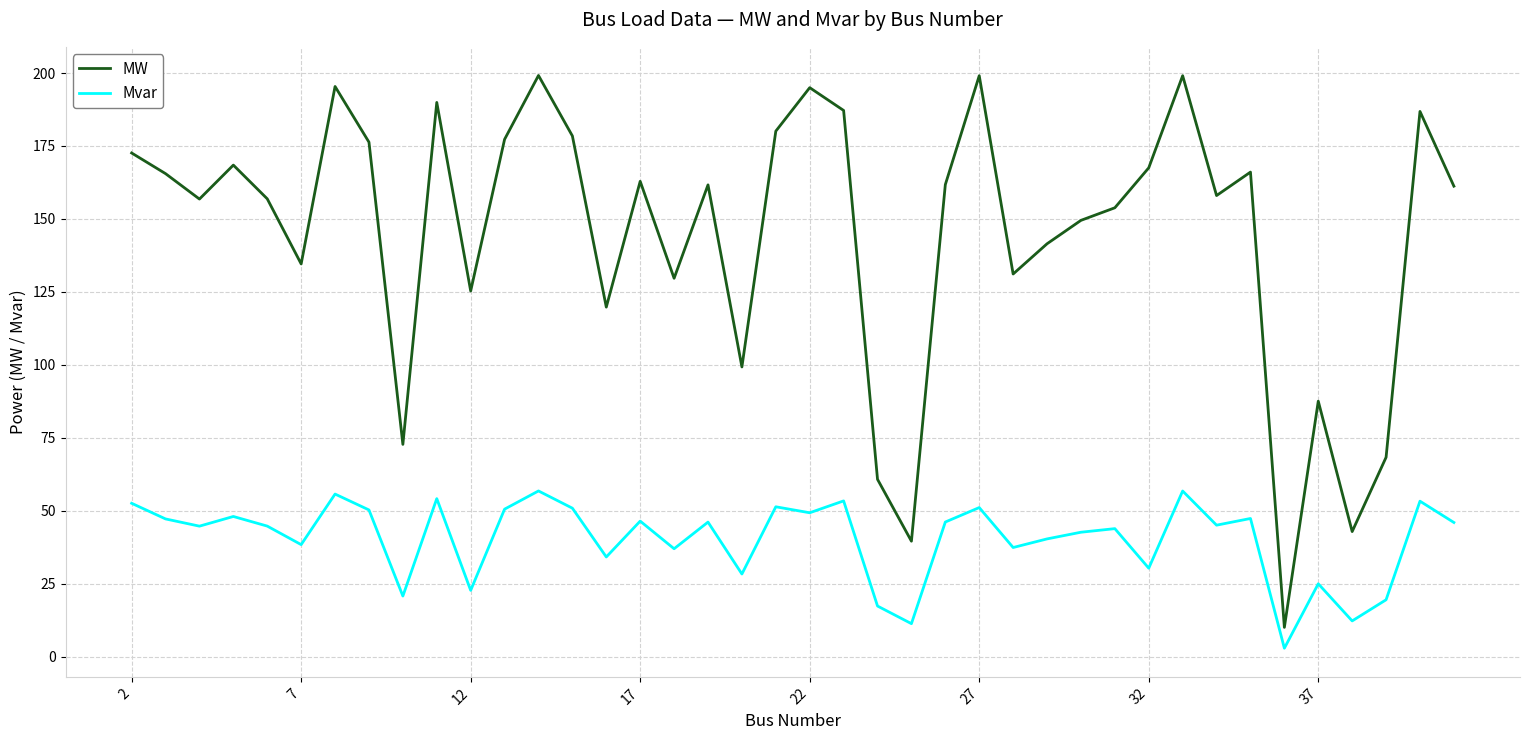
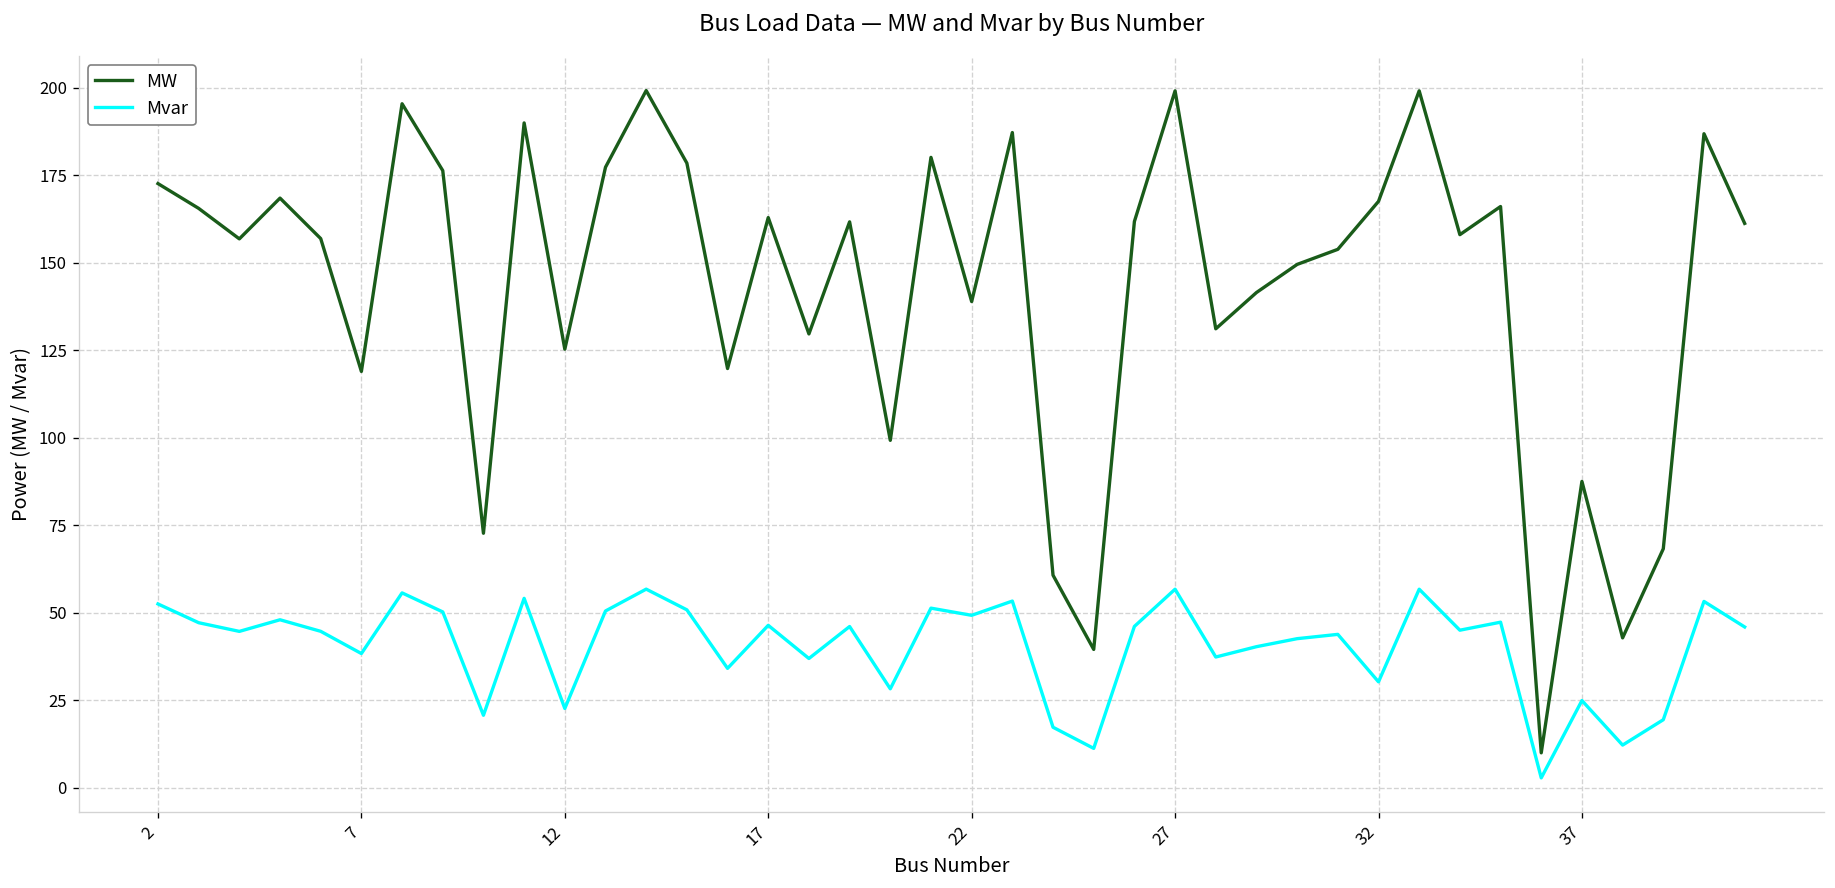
  {
    "MW": {
      "2": 173,
-     "7": 135,
+     "7": 119,
      "12": 125,
      "17": 163,
-     "22": 195,
+     "22": 139,
      "27": 199,
      "32": 168,
      "37": 88
    },
    "Mvar": {
      "2": 53,
      "7": 38,
      "12": 23,
      "17": 46,
      "22": 49,
-     "27": 51,
+     "27": 57,
      "32": 30,
      "37": 25
    }
  }
